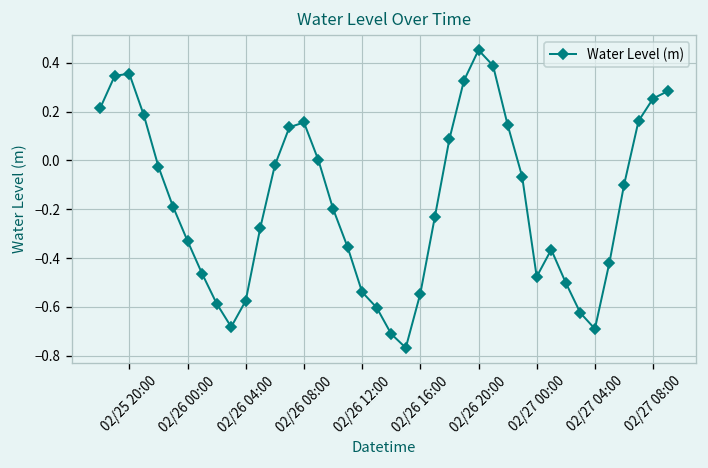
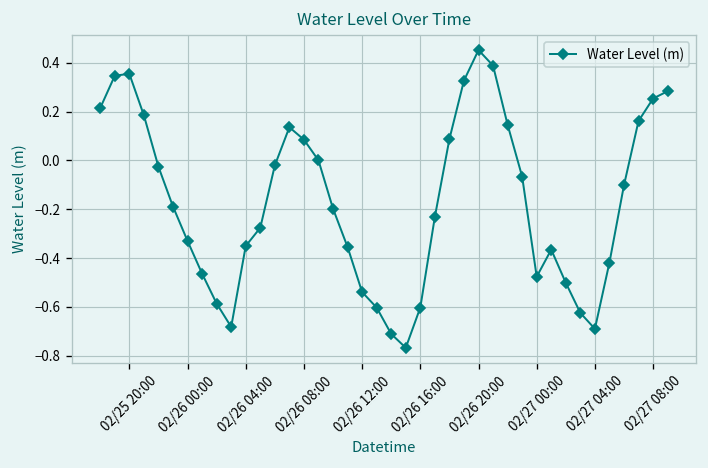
  {
    "02/25 20:00": 0.35,
    "02/26 00:00": -0.33,
-   "02/26 04:00": -0.57,
-   "02/26 08:00": 0.16,
+   "02/26 04:00": -0.35,
+   "02/26 08:00": 0.09,
    "02/26 12:00": -0.54,
-   "02/26 16:00": -0.55,
+   "02/26 16:00": -0.60,
    "02/26 20:00": 0.45,
    "02/27 00:00": -0.48,
    "02/27 04:00": -0.69,
    "02/27 08:00": 0.25
  }
